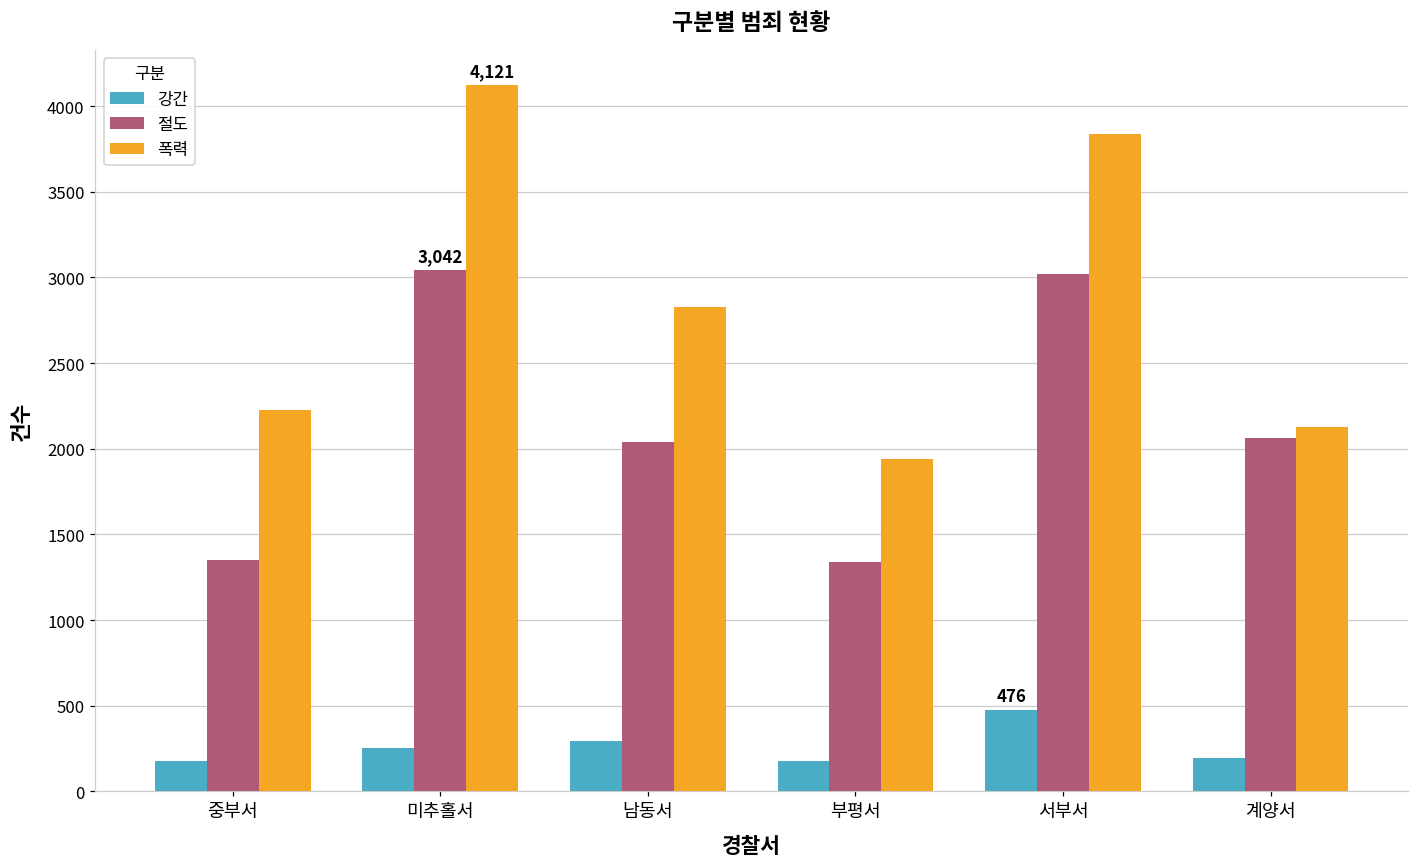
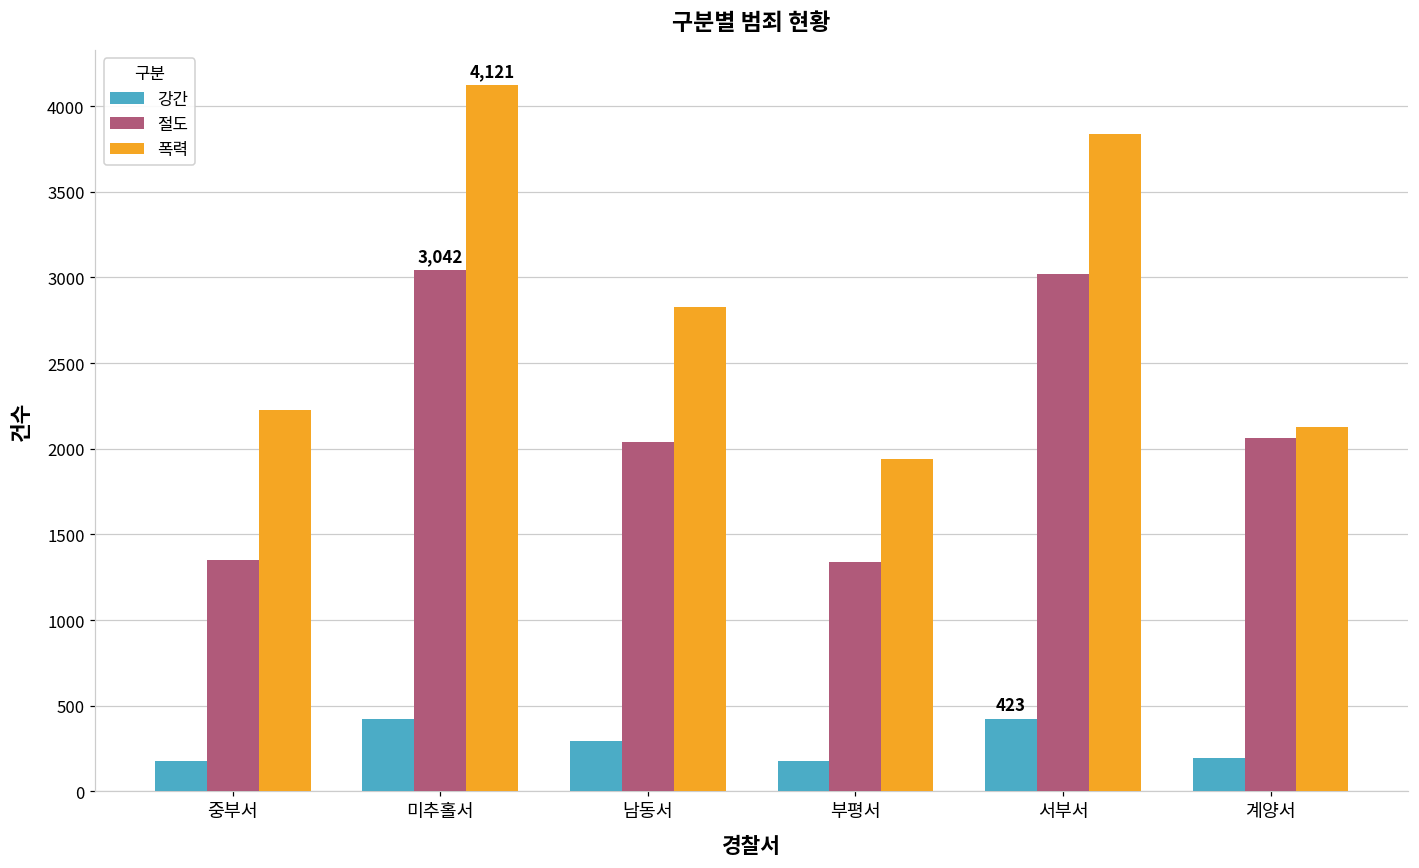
  {
    "강간": {
-     "미추홀서": "250",
-     "서부서": "476"
+     "미추홀서": "420",
+     "서부서": "423"
    },
    "절도": {
      "미추홀서": "3,042"
    },
    "폭력": {
      "미추홀서": "4,121"
    }
  }
